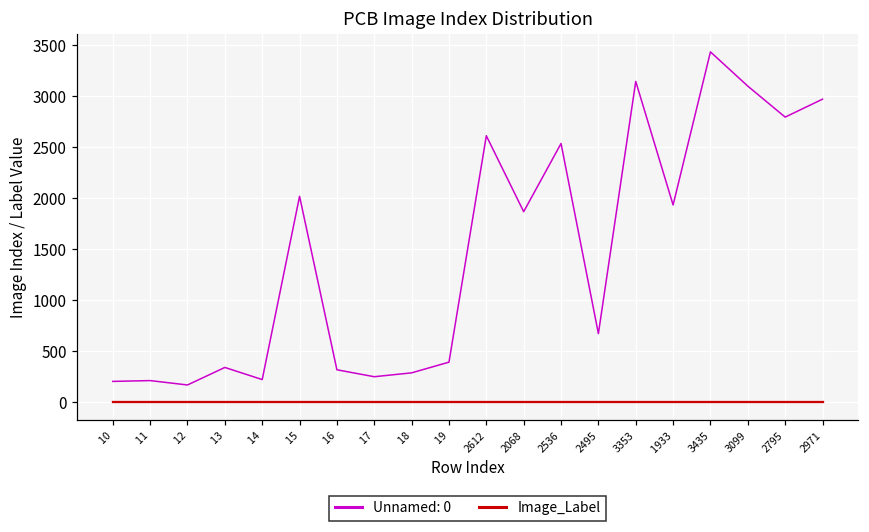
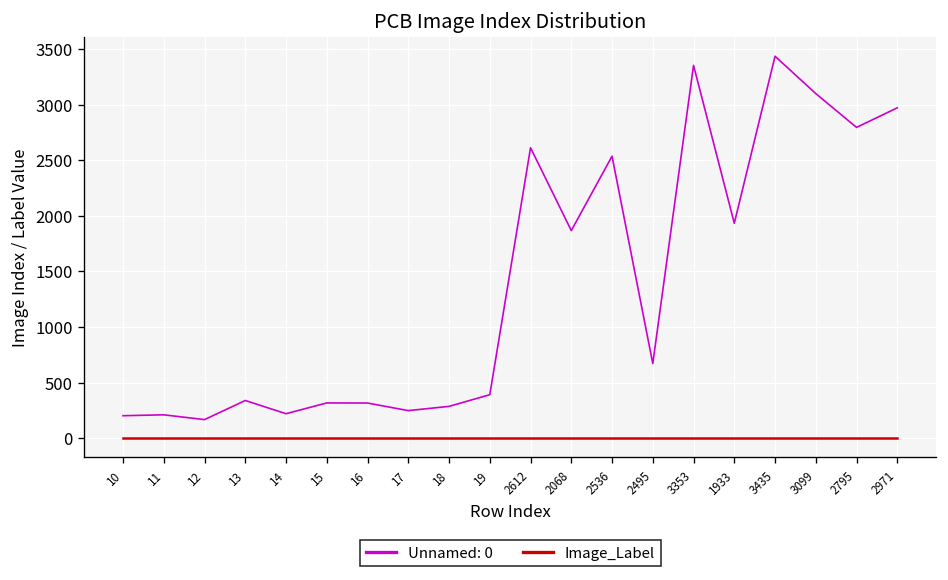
  {
    "Unnamed: 0": {
      "10": 200,
      "11": 200,
      "12": 200,
      "13": 300,
      "14": 200,
-     "15": 2000,
+     "15": 300,
      "16": 300,
      "17": 200,
      "18": 300,
      "19": 400,
      "2612": 2600,
      "2068": 1900,
      "2536": 2500,
      "2495": 700,
-     "3353": 3100,
+     "3353": 3400,
      "1933": 1900,
      "3435": 3400,
      "3099": 3100,
      "2795": 2800,
      "2971": 3000
    },
    "Image_Label": {
      "10": 0,
      "11": 0,
      "12": 0,
      "13": 0,
      "14": 0,
      "15": 0,
      "16": 0,
      "17": 0,
      "18": 0,
      "19": 0,
      "2612": 0,
      "2068": 0,
      "2536": 0,
      "2495": 0,
      "3353": 0,
      "1933": 0,
      "3435": 0,
      "3099": 0,
      "2795": 0,
      "2971": 0
    }
  }
